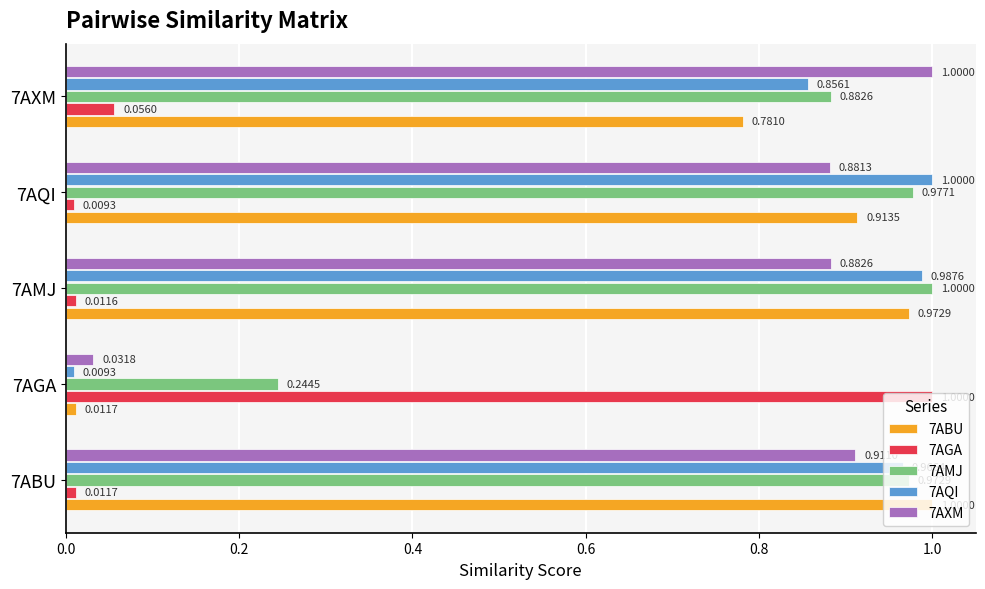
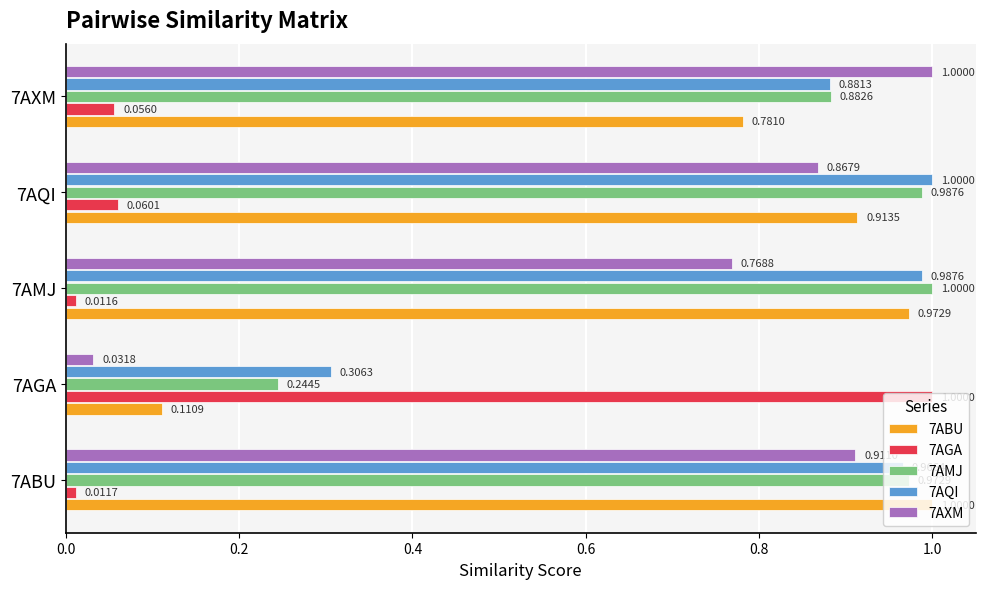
  {
    "7ABU": {
      "7AXM": 0.7810,
      "7AQI": 0.9135,
      "7AMJ": 0.9729,
-     "7AGA": 0.0117
+     "7AGA": 0.1109
    },
    "7AGA": {
      "7AXM": 0.0560,
-     "7AQI": 0.0093,
+     "7AQI": 0.0601,
      "7AMJ": 0.0116,
      "7ABU": 0.0117
    },
    "7AMJ": {
      "7AXM": 0.8826,
-     "7AQI": 0.9771,
+     "7AQI": 0.9876,
      "7AMJ": 1.0000,
      "7AGA": 0.2445
    },
    "7AQI": {
-     "7AXM": 0.8561,
+     "7AXM": 0.8813,
      "7AQI": 1.0000,
      "7AMJ": 0.9876,
-     "7AGA": 0.0093
+     "7AGA": 0.3063
    },
    "7AXM": {
      "7AXM": 1.0000,
-     "7AQI": 0.8813,
-     "7AMJ": 0.8826,
+     "7AQI": 0.8679,
+     "7AMJ": 0.7688,
      "7AGA": 0.0318
    }
  }
